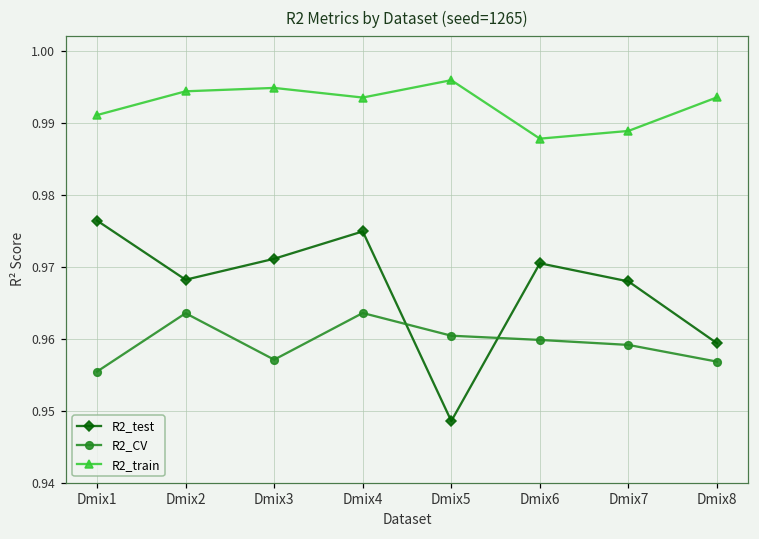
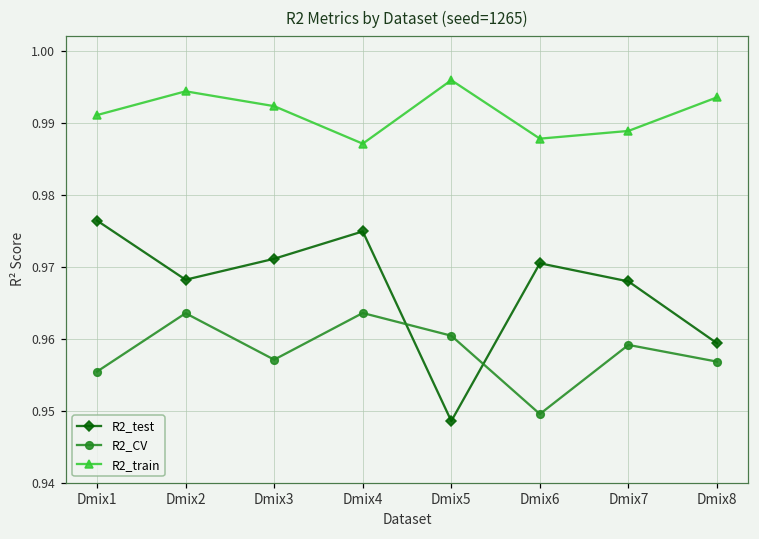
  {
    "R2_test": {
      "Dmix1": 0.976,
      "Dmix2": 0.968,
      "Dmix3": 0.971,
      "Dmix4": 0.975,
      "Dmix5": 0.949,
      "Dmix6": 0.970,
      "Dmix7": 0.968,
      "Dmix8": 0.959
    },
    "R2_CV": {
      "Dmix1": 0.955,
      "Dmix2": 0.964,
      "Dmix3": 0.957,
      "Dmix4": 0.964,
      "Dmix5": 0.960,
-     "Dmix6": 0.960,
+     "Dmix6": 0.950,
      "Dmix7": 0.959,
      "Dmix8": 0.957
    },
    "R2_train": {
      "Dmix1": 0.991,
      "Dmix2": 0.994,
-     "Dmix3": 0.995,
-     "Dmix4": 0.993,
+     "Dmix3": 0.992,
+     "Dmix4": 0.987,
      "Dmix5": 0.996,
      "Dmix6": 0.988,
      "Dmix7": 0.989,
      "Dmix8": 0.994
    }
  }
